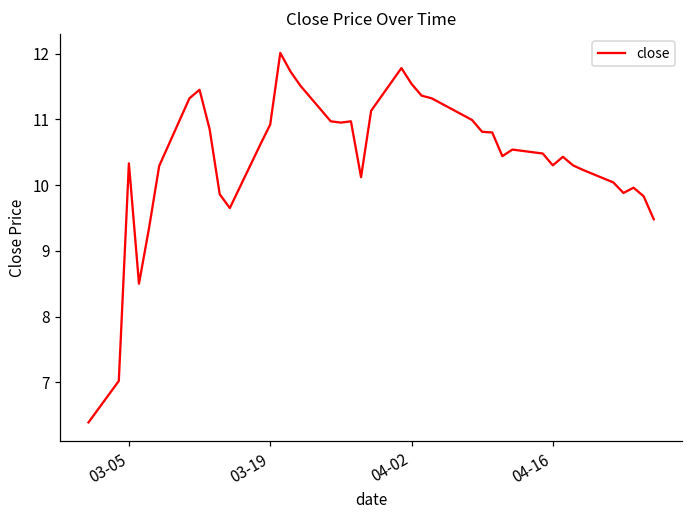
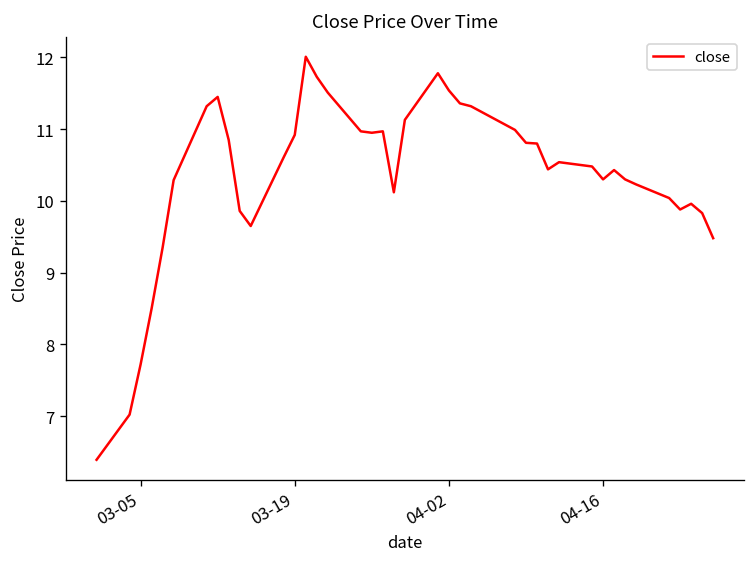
  {
-   "03-05": 10.3,
+   "03-05": 7.7,
    "03-19": 10.9,
    "04-02": 11.5,
    "04-16": 10.3
  }
